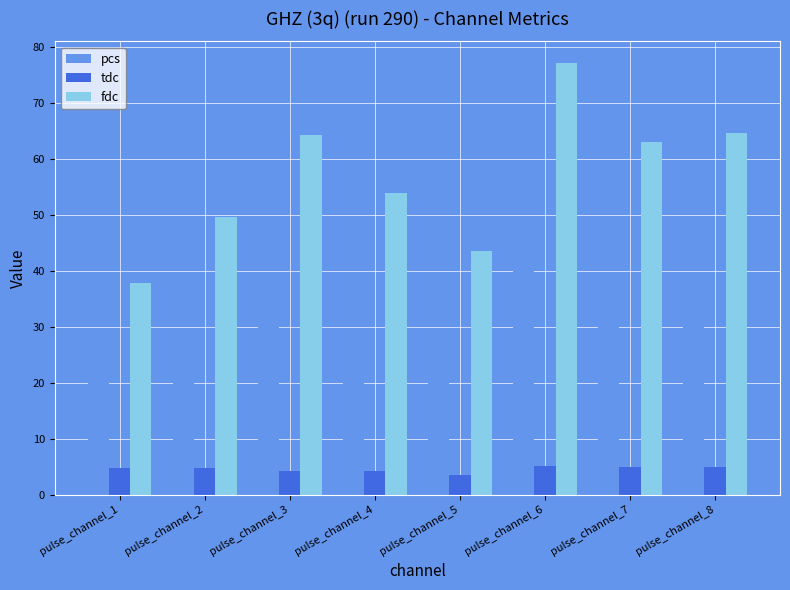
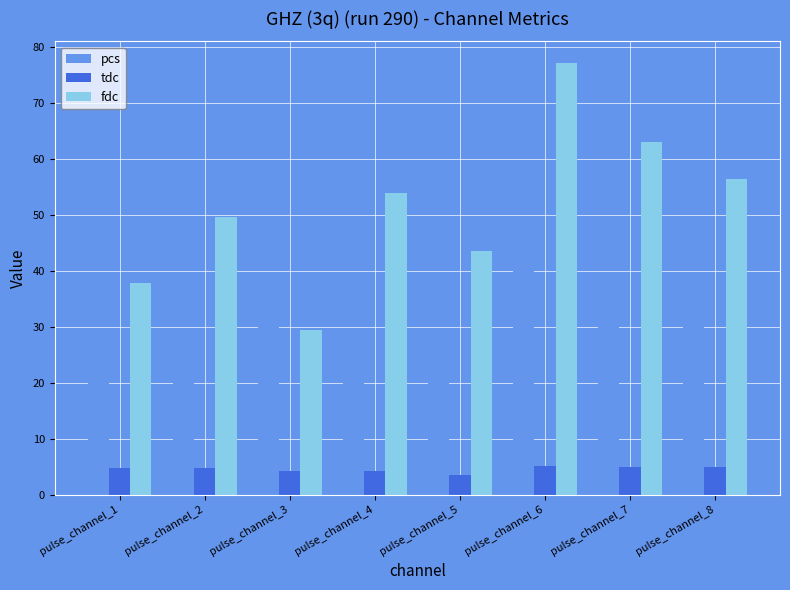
  {
    "fdc": {
      "pulse_channel_1": 38,
      "pulse_channel_2": 50,
-     "pulse_channel_3": 64,
+     "pulse_channel_3": 29,
      "pulse_channel_4": 54,
      "pulse_channel_5": 43,
      "pulse_channel_6": 77,
      "pulse_channel_7": 63,
-     "pulse_channel_8": 65
+     "pulse_channel_8": 56
    }
  }
